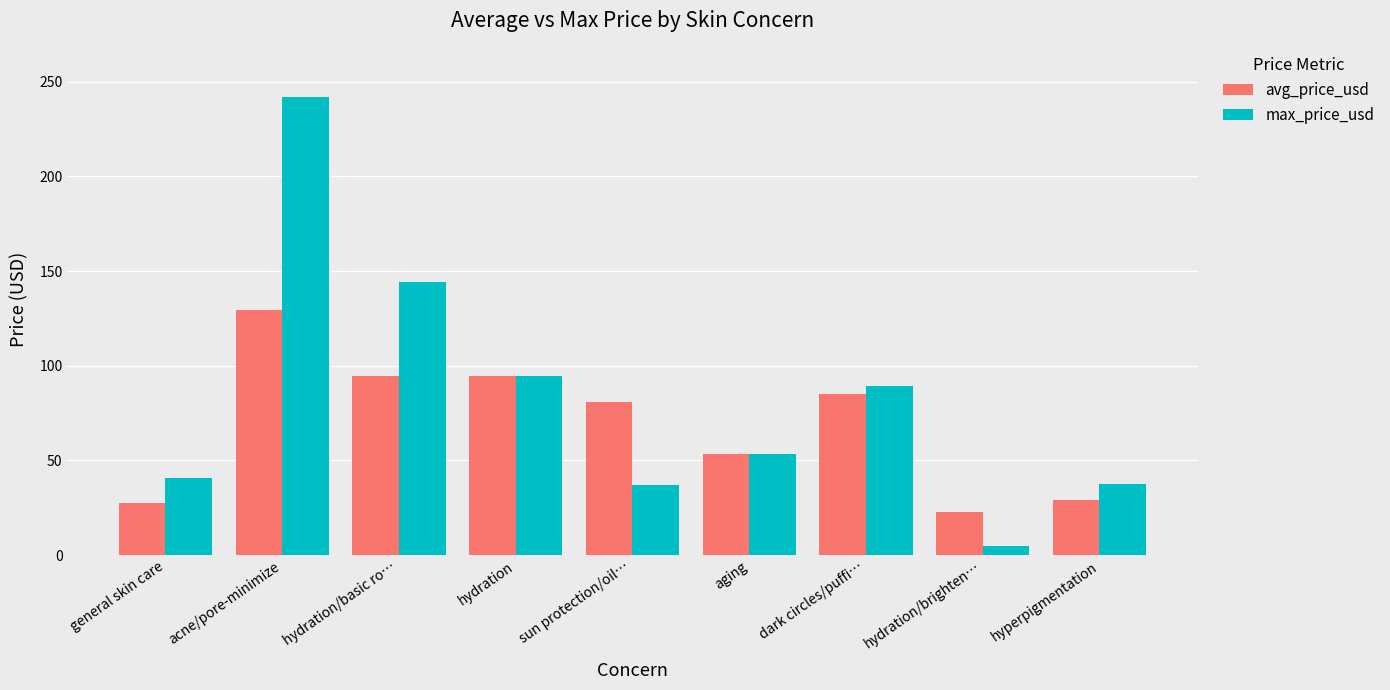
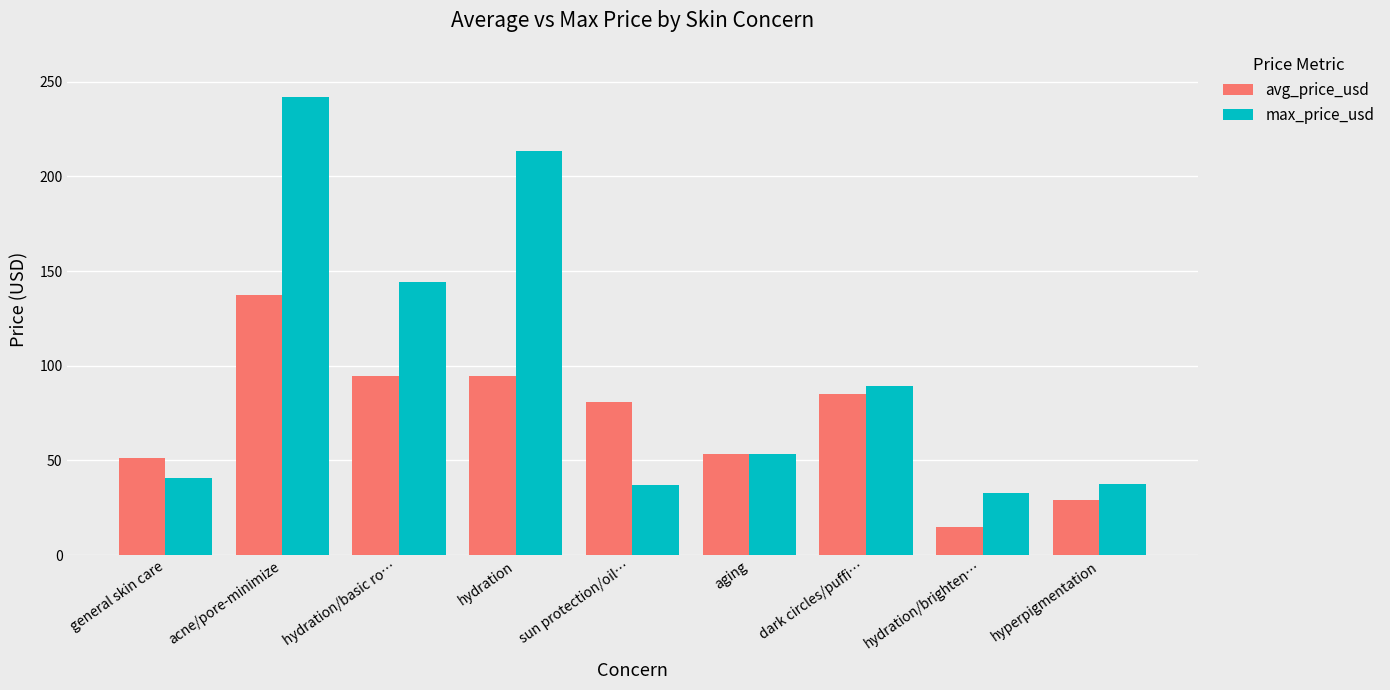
  {
    "avg_price_usd": {
-     "general skin care": 28,
-     "acne/pore-minimize": 129,
+     "general skin care": 51,
+     "acne/pore-minimize": 138,
      "hydration/basic ro…": 94,
      "hydration": 95,
      "sun protection/oil…": 81,
      "aging": 53,
      "dark circles/puffi…": 85,
-     "hydration/brighten…": 23,
+     "hydration/brighten…": 15,
      "hyperpigmentation": 29
    },
    "max_price_usd": {
      "general skin care": 41,
      "acne/pore-minimize": 242,
      "hydration/basic ro…": 144,
-     "hydration": 95,
+     "hydration": 213,
      "sun protection/oil…": 37,
      "aging": 53,
      "dark circles/puffi…": 90,
-     "hydration/brighten…": 5,
+     "hydration/brighten…": 33,
      "hyperpigmentation": 37
    }
  }
